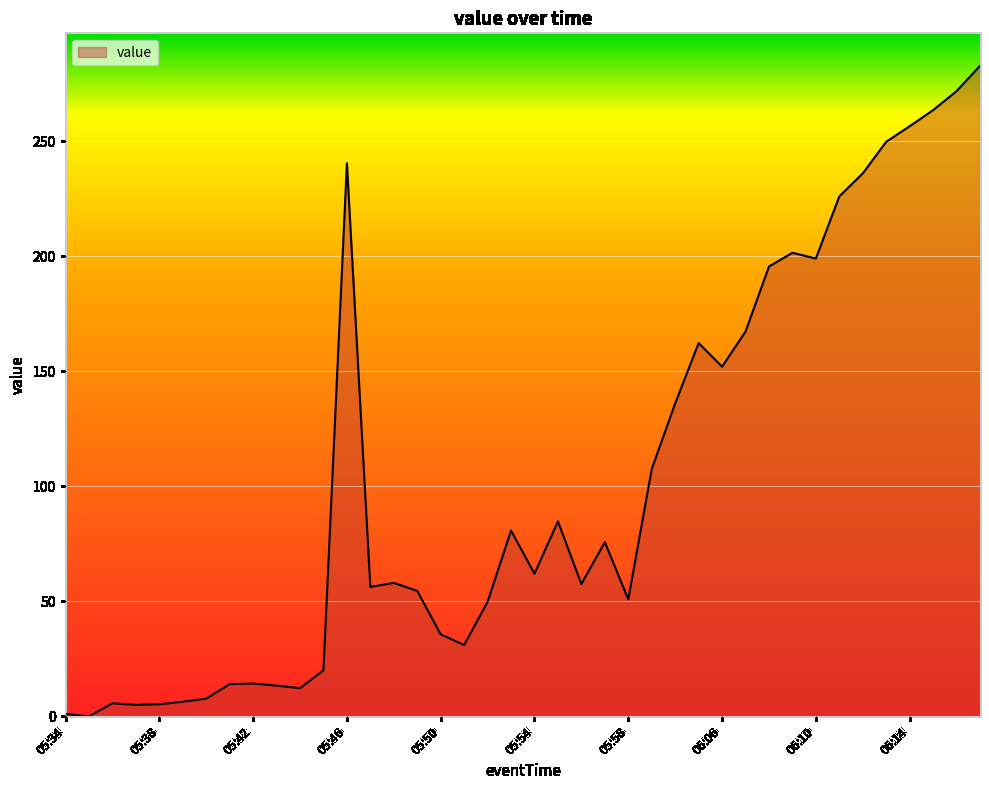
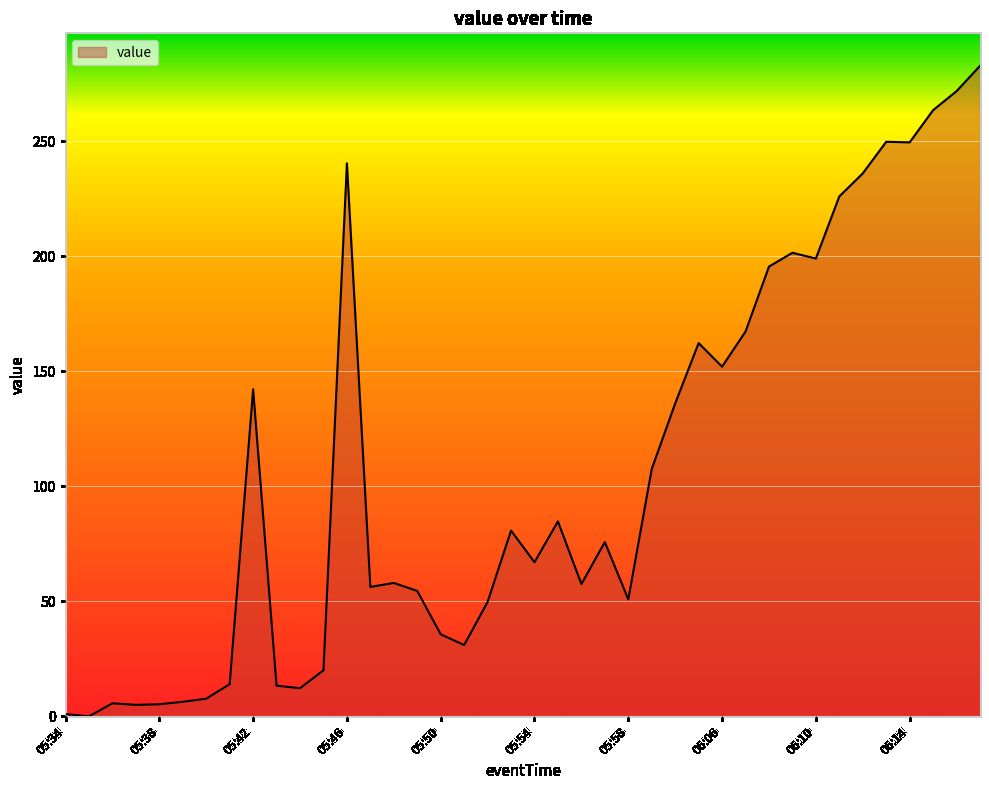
  {
    "05:34": 1,
    "05:38": 5,
-   "05:42": 14,
+   "05:42": 142,
    "05:46": 240,
    "05:50": 36,
-   "05:54": 62,
+   "05:54": 67,
    "05:58": 51,
    "06:06": 152,
    "06:10": 199,
-   "06:14": 257
+   "06:14": 250
  }
